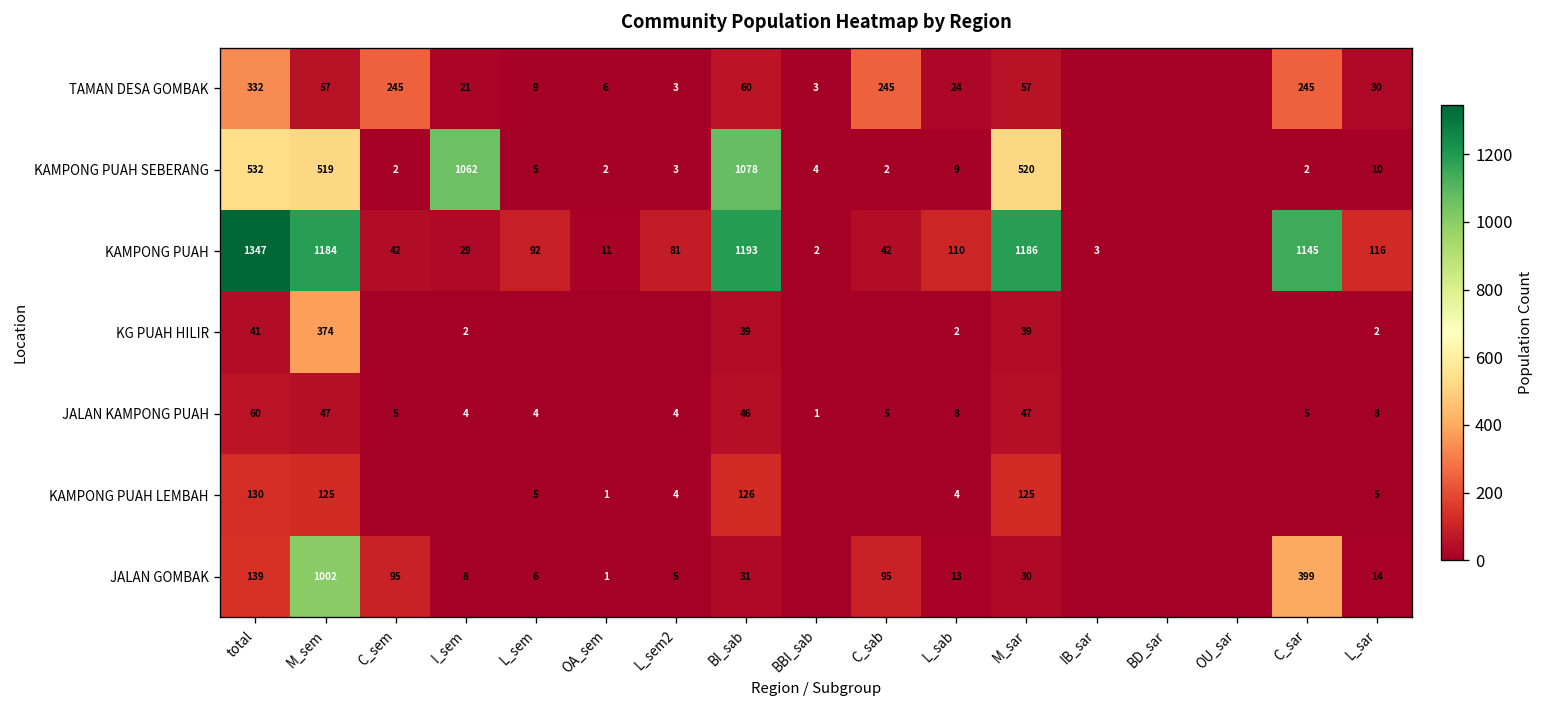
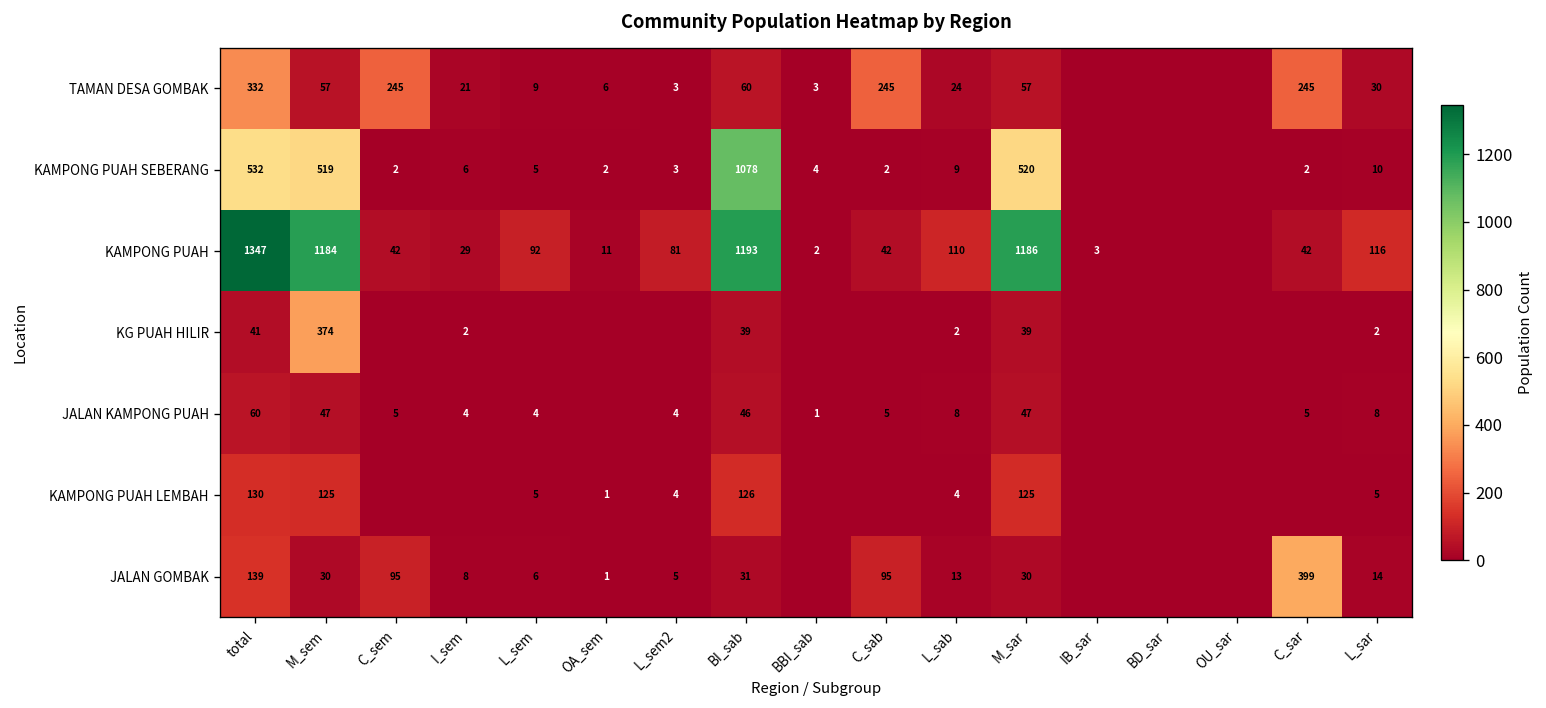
  {
    "TAMAN DESA GOMBAK": {
      "total": 332,
      "M_sem": 57,
      "C_sem": 245,
      "I_sem": 21,
      "L_sem": 9,
      "OA_sem": 6,
      "L_sem2": 3,
      "BI_sab": 60,
      "BBI_sab": 3,
      "C_sab": 245,
      "L_sab": 24,
      "M_sar": 57,
      "C_sar": 245,
      "L_sar": 30
    },
    "KAMPONG PUAH SEBERANG": {
      "total": 532,
      "M_sem": 519,
      "C_sem": 2,
-     "I_sem": 1062,
+     "I_sem": 6,
      "L_sem": 5,
      "OA_sem": 2,
      "L_sem2": 3,
      "BI_sab": 1078,
      "BBI_sab": 4,
      "C_sab": 2,
      "L_sab": 9,
      "M_sar": 520,
      "C_sar": 2,
      "L_sar": 10
    },
    "KAMPONG PUAH": {
      "total": 1347,
      "M_sem": 1184,
      "C_sem": 42,
      "I_sem": 29,
      "L_sem": 92,
      "OA_sem": 11,
      "L_sem2": 81,
      "BI_sab": 1193,
      "BBI_sab": 2,
      "C_sab": 42,
      "L_sab": 110,
      "M_sar": 1186,
      "IB_sar": 3,
-     "C_sar": 1145,
+     "C_sar": 42,
      "L_sar": 116
    },
    "KG PUAH HILIR": {
      "total": 41,
      "M_sem": 374,
      "I_sem": 2,
      "BI_sab": 39,
      "L_sab": 2,
      "M_sar": 39,
      "L_sar": 2
    },
    "JALAN KAMPONG PUAH": {
      "total": 60,
      "M_sem": 47,
      "C_sem": 5,
      "I_sem": 4,
      "L_sem": 4,
      "L_sem2": 4,
      "BI_sab": 46,
      "BBI_sab": 1,
      "C_sab": 5,
      "L_sab": 8,
      "M_sar": 47,
      "C_sar": 5,
      "L_sar": 8
    },
    "KAMPONG PUAH LEMBAH": {
      "total": 130,
      "M_sem": 125,
      "L_sem": 5,
      "OA_sem": 1,
      "L_sem2": 4,
      "BI_sab": 126,
      "L_sab": 4,
      "M_sar": 125,
      "L_sar": 5
    },
    "JALAN GOMBAK": {
      "total": 139,
-     "M_sem": 1002,
+     "M_sem": 30,
      "C_sem": 95,
      "I_sem": 8,
      "L_sem": 6,
      "OA_sem": 1,
      "L_sem2": 5,
      "BI_sab": 31,
      "C_sab": 95,
      "L_sab": 13,
      "M_sar": 30,
      "C_sar": 399,
      "L_sar": 14
    }
  }
